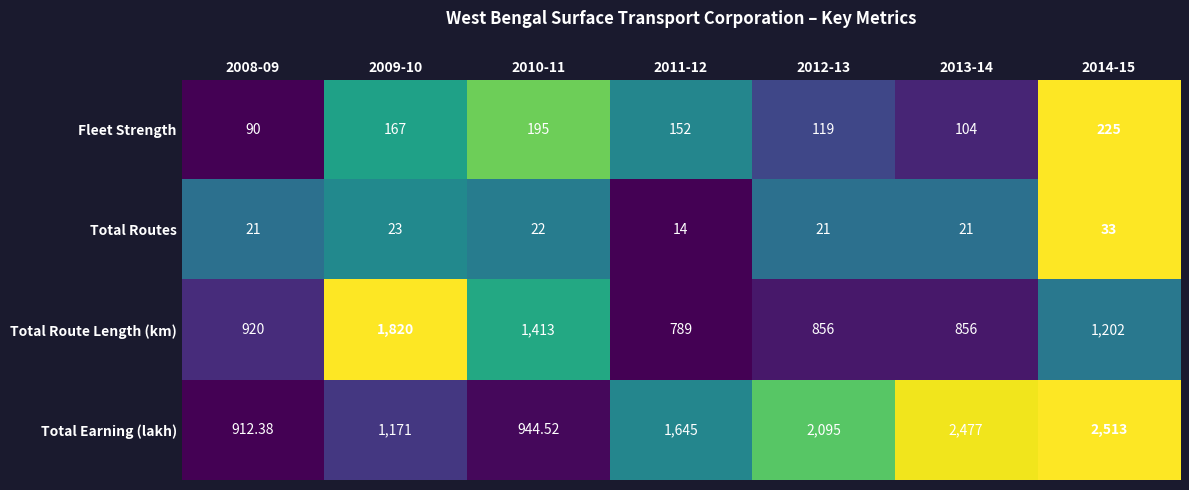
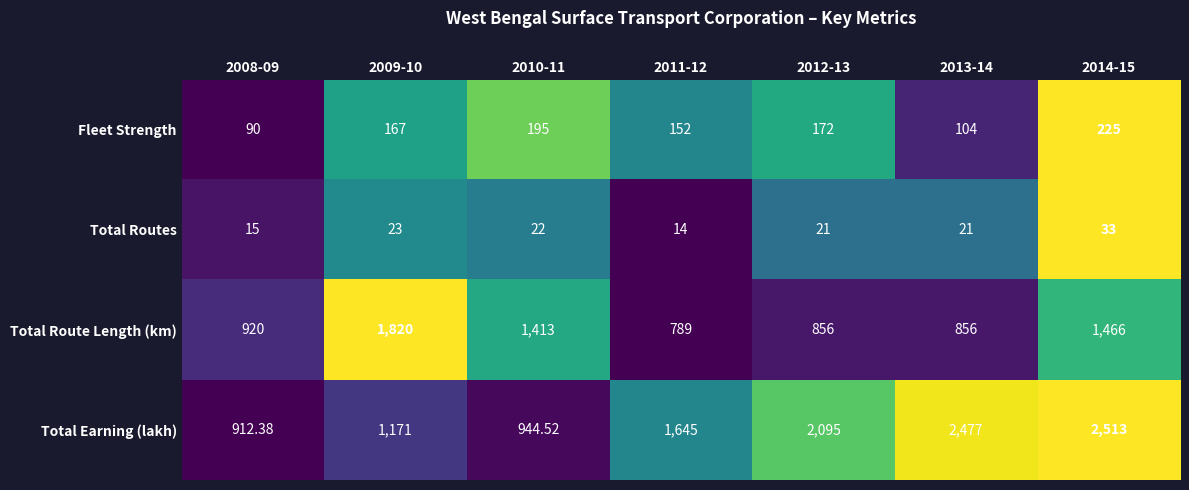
  {
    "Fleet Strength": {
      "2008-09": "90",
      "2009-10": "167",
      "2010-11": "195",
      "2011-12": "152",
-     "2012-13": "119",
+     "2012-13": "172",
      "2013-14": "104",
      "2014-15": "225"
    },
    "Total Routes": {
-     "2008-09": "21",
+     "2008-09": "15",
      "2009-10": "23",
      "2010-11": "22",
      "2011-12": "14",
      "2012-13": "21",
      "2013-14": "21",
      "2014-15": "33"
    },
    "Total Route Length (km)": {
      "2008-09": "920",
      "2009-10": "1,820",
      "2010-11": "1,413",
      "2011-12": "789",
      "2012-13": "856",
      "2013-14": "856",
-     "2014-15": "1,202"
+     "2014-15": "1,466"
    },
    "Total Earning (lakh)": {
      "2008-09": "912.38",
      "2009-10": "1,171",
      "2010-11": "944.52",
      "2011-12": "1,645",
      "2012-13": "2,095",
      "2013-14": "2,477",
      "2014-15": "2,513"
    }
  }
